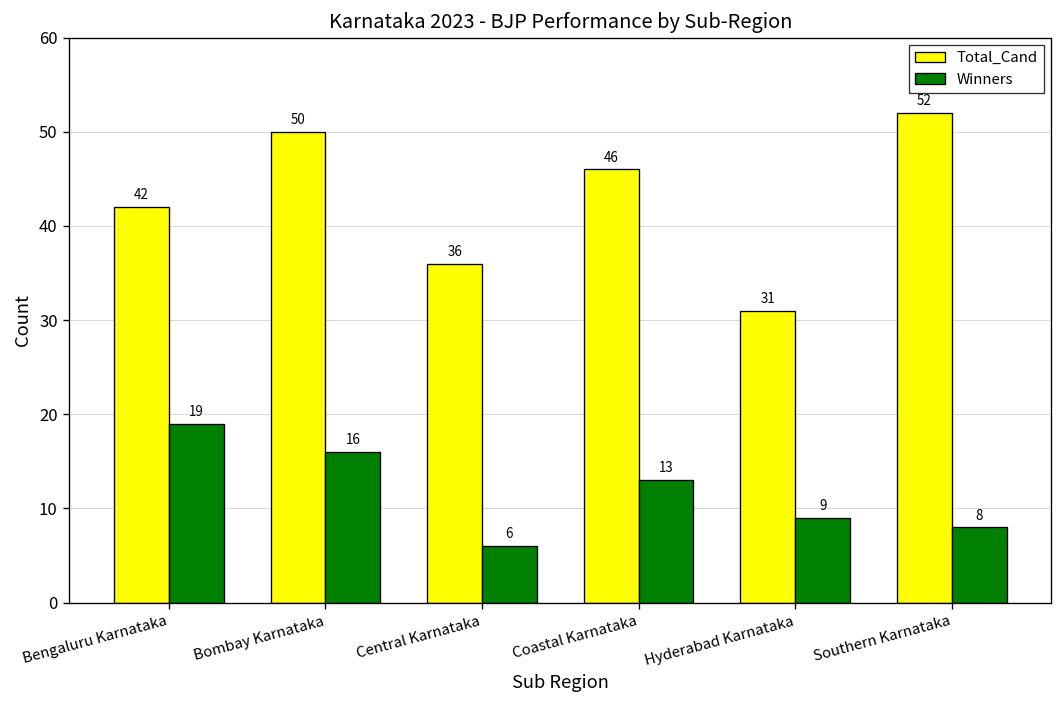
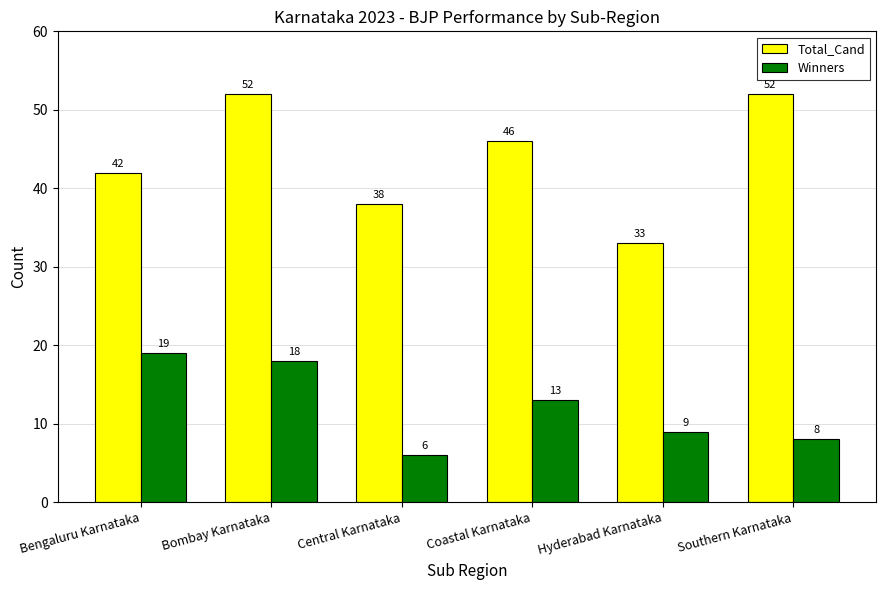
  {
    "Total_Cand": {
      "Bengaluru Karnataka": 42,
-     "Bombay Karnataka": 50,
-     "Central Karnataka": 36,
+     "Bombay Karnataka": 52,
+     "Central Karnataka": 38,
      "Coastal Karnataka": 46,
-     "Hyderabad Karnataka": 31,
+     "Hyderabad Karnataka": 33,
      "Southern Karnataka": 52
    },
    "Winners": {
      "Bengaluru Karnataka": 19,
-     "Bombay Karnataka": 16,
+     "Bombay Karnataka": 18,
      "Central Karnataka": 6,
      "Coastal Karnataka": 13,
      "Hyderabad Karnataka": 9,
      "Southern Karnataka": 8
    }
  }
